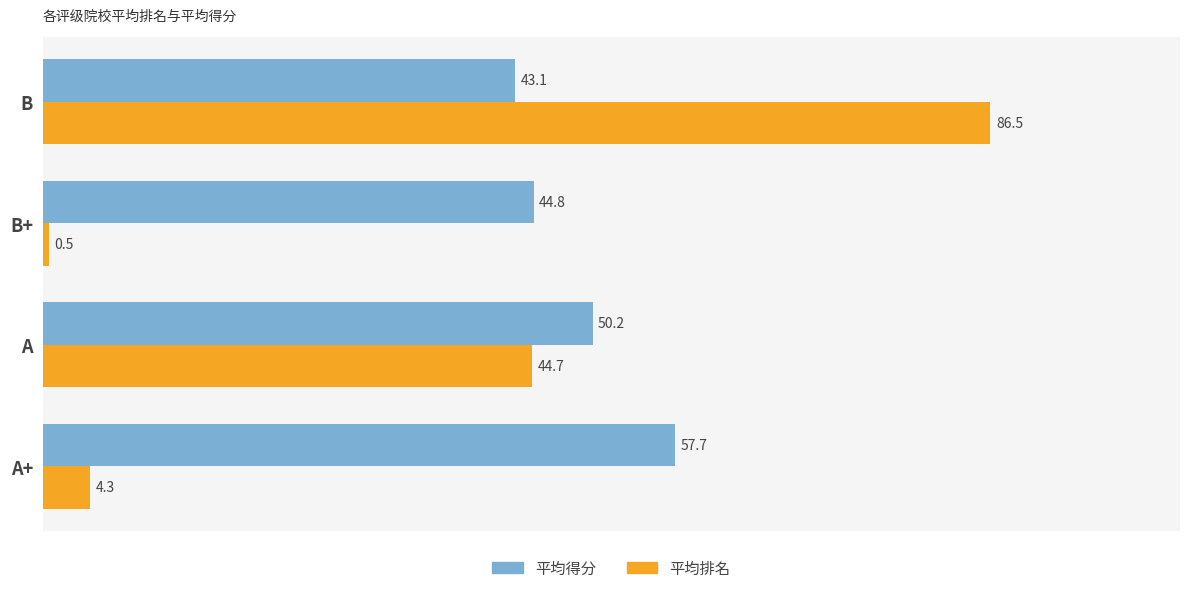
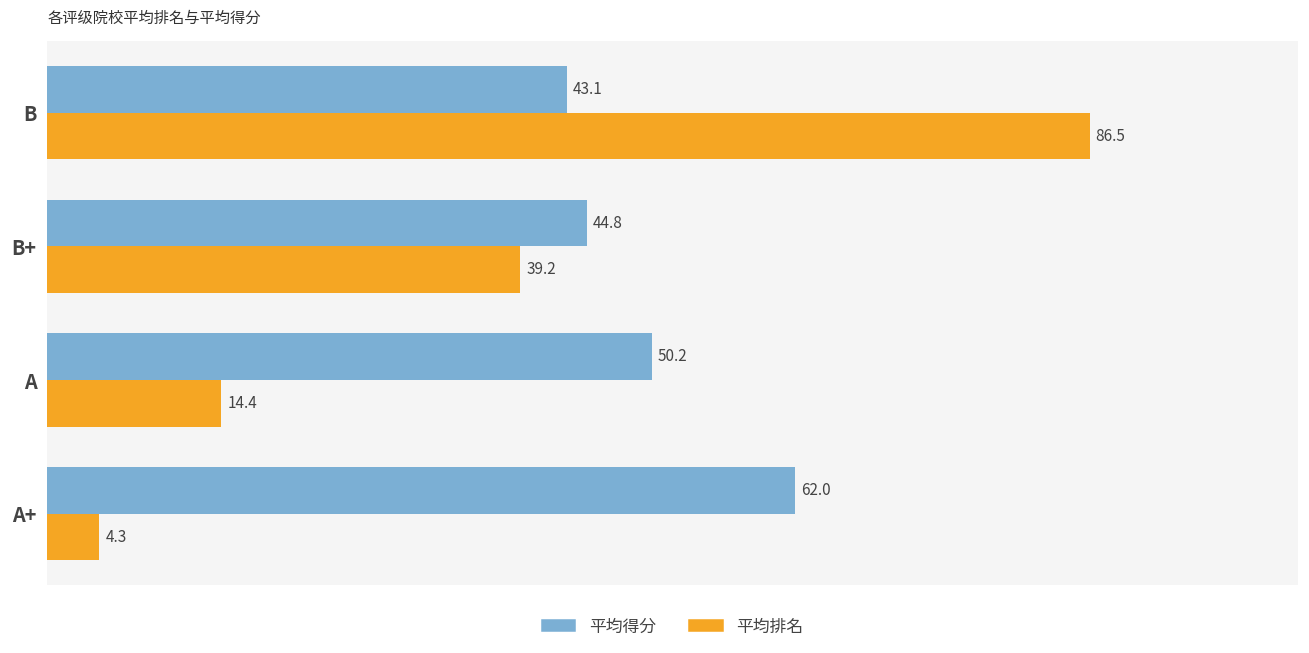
  {
    "平均得分": {
      "B": 43.1,
      "B+": 44.8,
      "A": 50.2,
-     "A+": 57.7
+     "A+": 62.0
    },
    "平均排名": {
      "B": 86.5,
-     "B+": 0.5,
-     "A": 44.7,
+     "B+": 39.2,
+     "A": 14.4,
      "A+": 4.3
    }
  }
